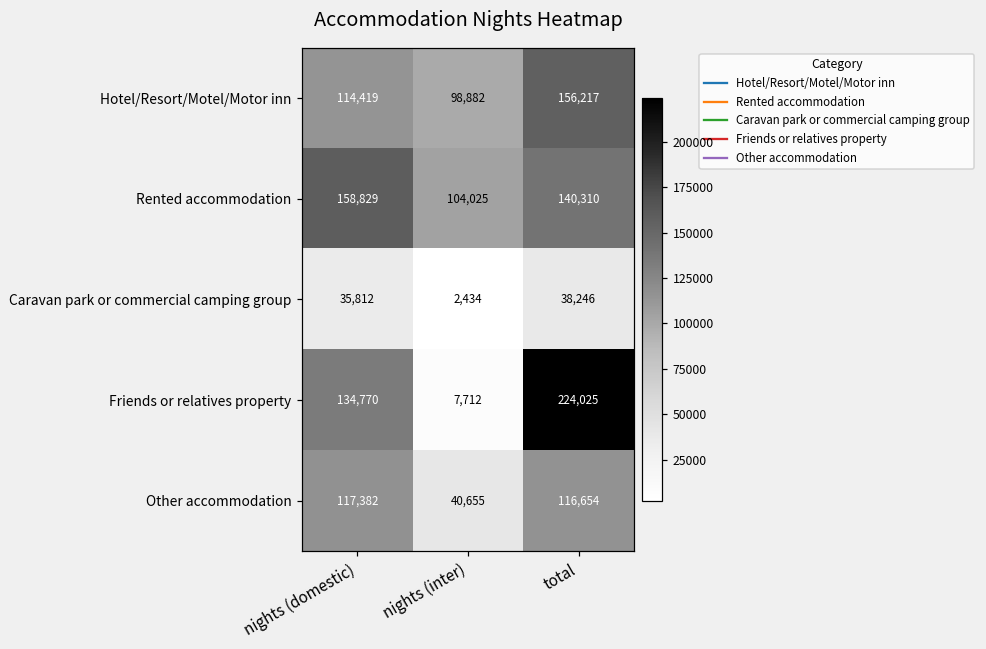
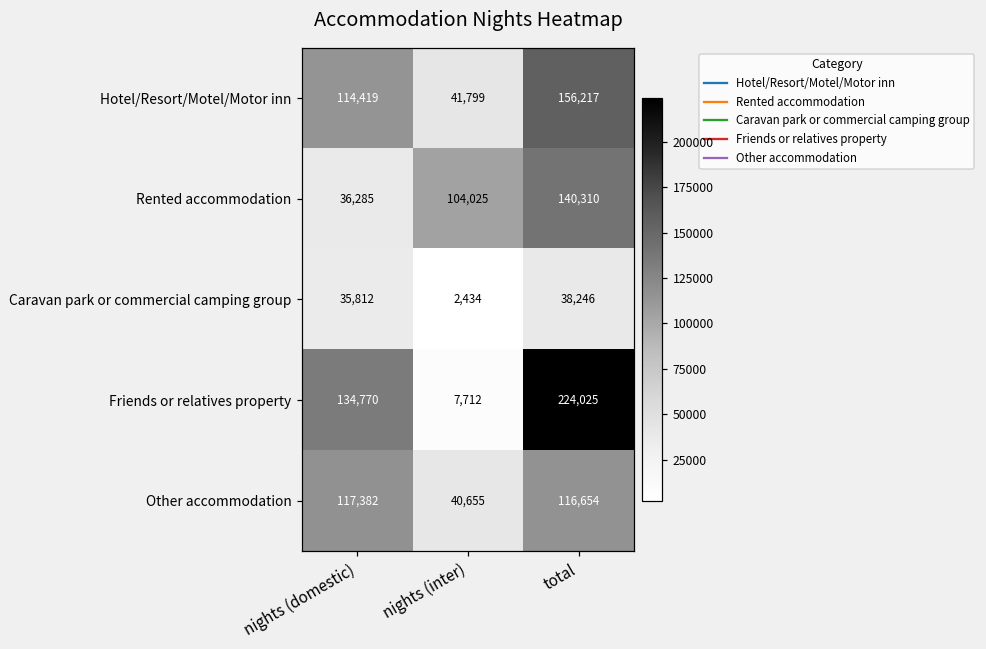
  {
    "Hotel/Resort/Motel/Motor inn": {
      "nights (domestic)": "114,419",
-     "nights (inter)": "98,882",
+     "nights (inter)": "41,799",
      "total": "156,217"
    },
    "Rented accommodation": {
-     "nights (domestic)": "158,829",
+     "nights (domestic)": "36,285",
      "nights (inter)": "104,025",
      "total": "140,310"
    },
    "Caravan park or commercial camping group": {
      "nights (domestic)": "35,812",
      "nights (inter)": "2,434",
      "total": "38,246"
    },
    "Friends or relatives property": {
      "nights (domestic)": "134,770",
      "nights (inter)": "7,712",
      "total": "224,025"
    },
    "Other accommodation": {
      "nights (domestic)": "117,382",
      "nights (inter)": "40,655",
      "total": "116,654"
    }
  }
